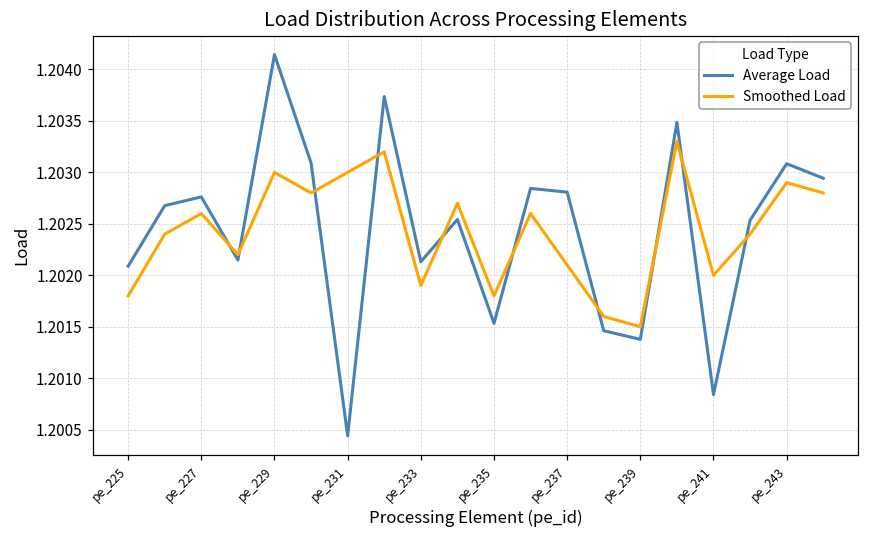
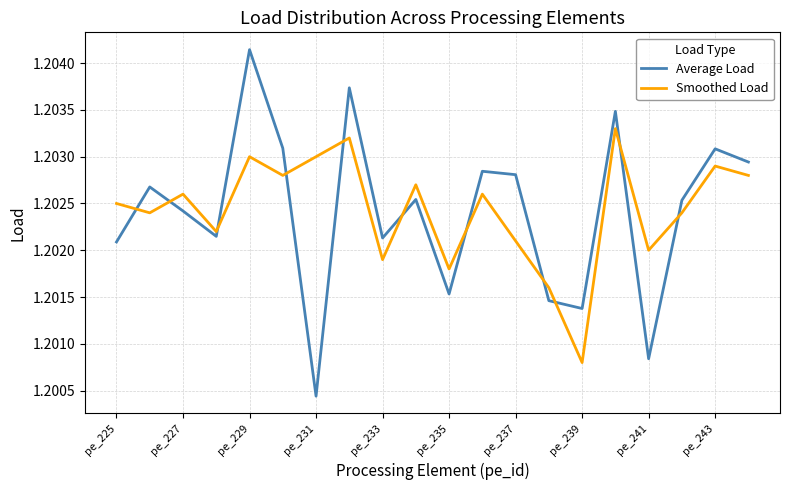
  {
    "Average Load": {
      "pe_225": 1.2021,
-     "pe_227": 1.2028,
+     "pe_227": 1.2024,
      "pe_229": 1.2041,
      "pe_231": 1.2004,
      "pe_233": 1.2021,
      "pe_235": 1.2015,
      "pe_237": 1.2028,
      "pe_239": 1.2014,
      "pe_241": 1.2008,
      "pe_243": 1.2031
    },
    "Smoothed Load": {
-     "pe_225": 1.2018,
+     "pe_225": 1.2025,
      "pe_227": 1.2026,
      "pe_229": 1.2030,
      "pe_231": 1.2030,
      "pe_233": 1.2019,
      "pe_235": 1.2018,
      "pe_237": 1.2021,
-     "pe_239": 1.2015,
+     "pe_239": 1.2008,
      "pe_241": 1.2020,
      "pe_243": 1.2029
    }
  }
